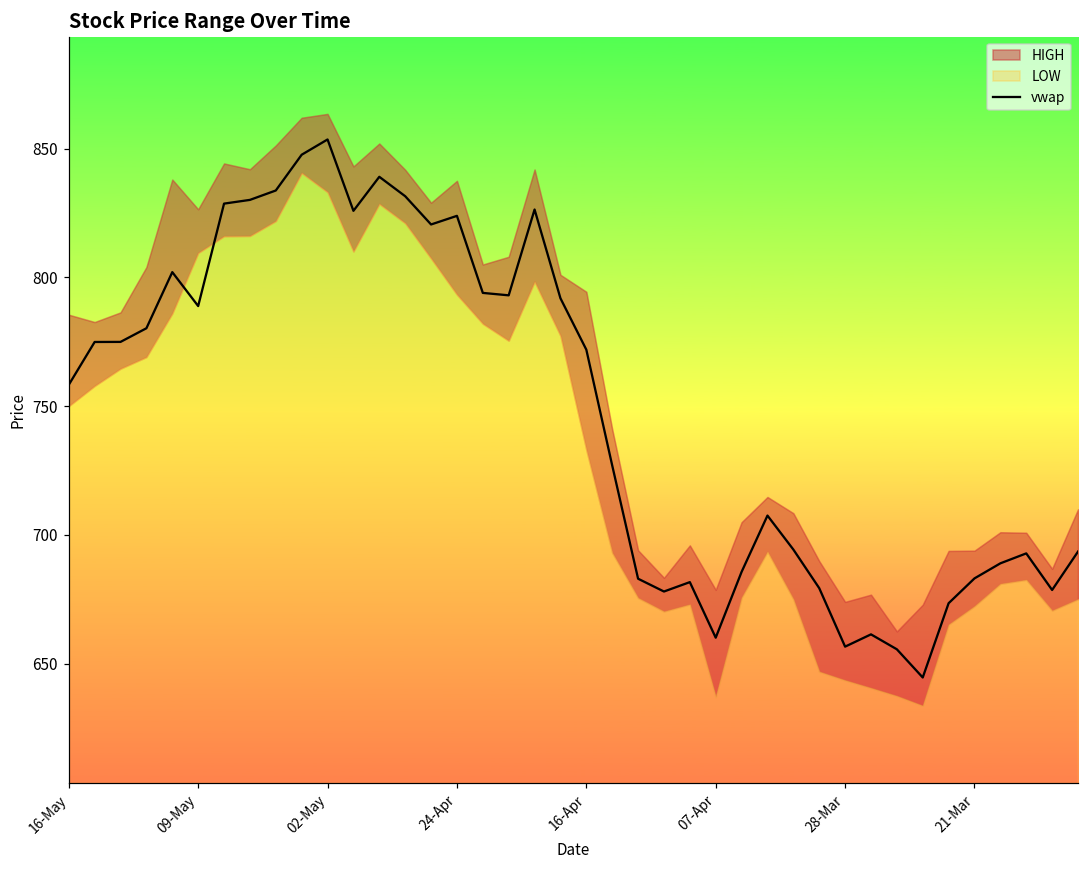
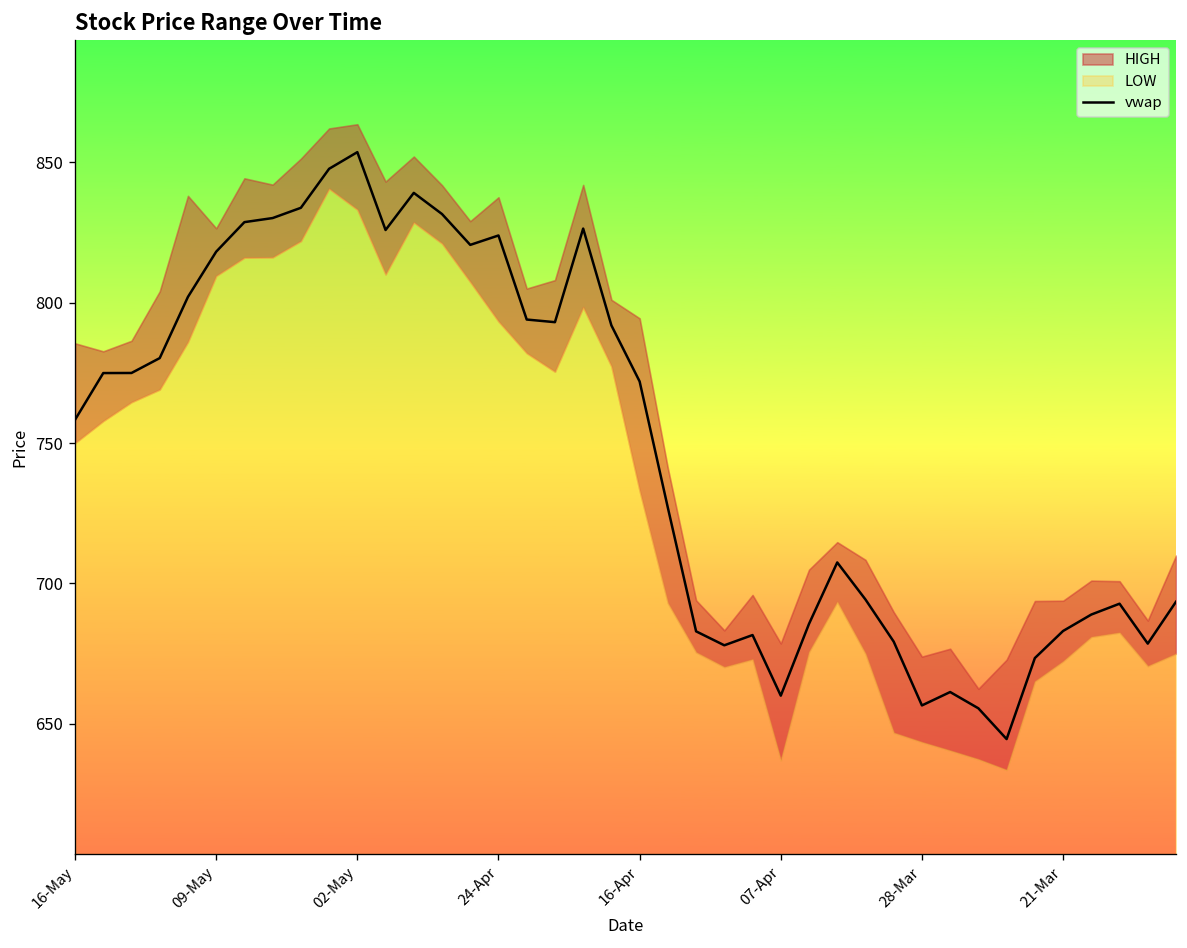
  {
    "vwap": {
      "16-May": 758,
-     "09-May": 789,
+     "09-May": 818,
      "02-May": 854,
      "24-Apr": 824,
      "16-Apr": 772,
      "07-Apr": 660,
      "28-Mar": 657,
      "21-Mar": 683
    },
    "LOW": {
      "16-May": 750,
      "09-May": 810,
      "02-May": 833,
      "24-Apr": 793,
      "16-Apr": 733,
      "07-Apr": 637,
      "28-Mar": 644,
      "21-Mar": 672
    }
  }
